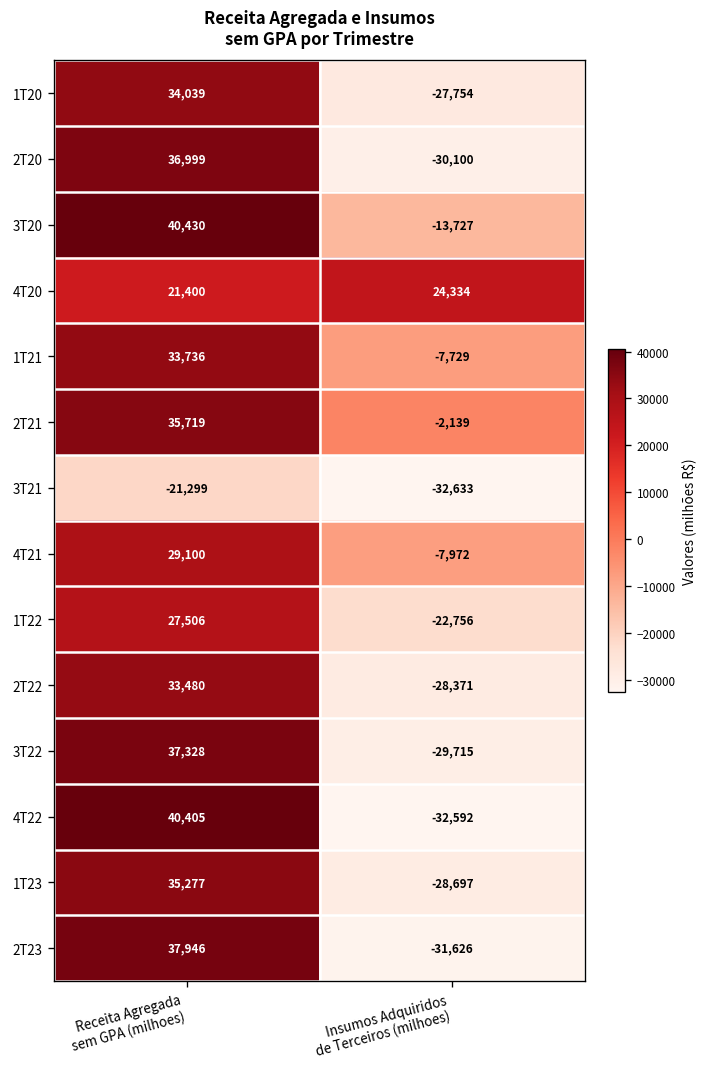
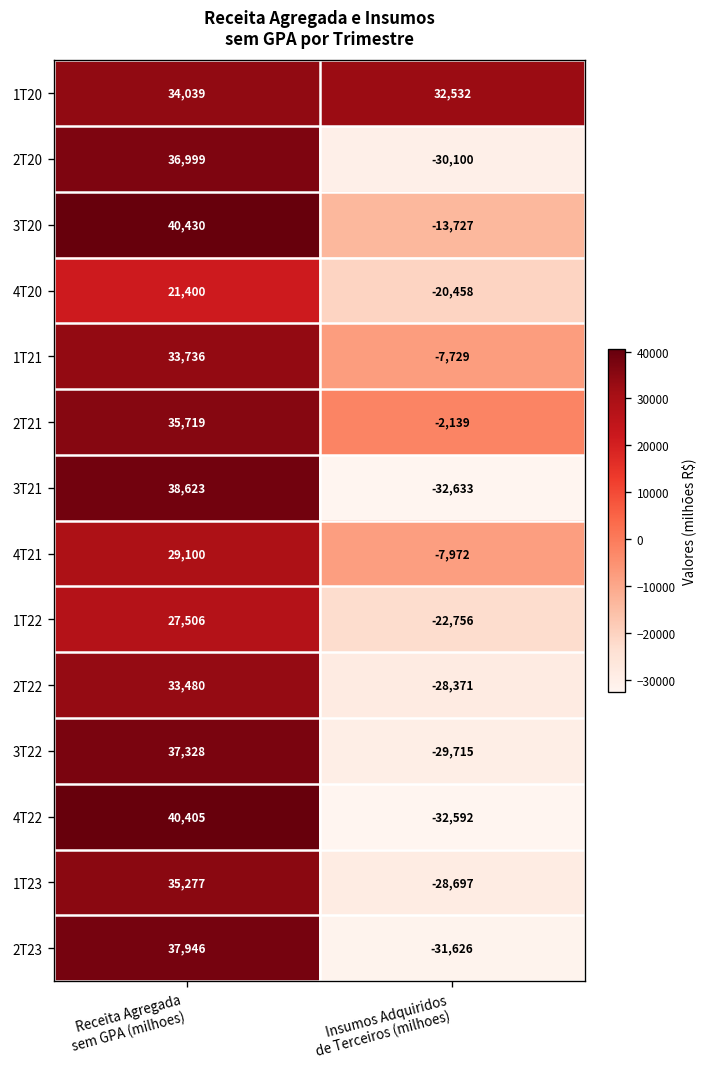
  {
    "1T20": {
      "Receita Agregada sem GPA (milhoes)": "34,039",
-     "Insumos Adquiridos de Terceiros (milhoes)": "-27,754"
+     "Insumos Adquiridos de Terceiros (milhoes)": "32,532"
    },
    "2T20": {
      "Receita Agregada sem GPA (milhoes)": "36,999",
      "Insumos Adquiridos de Terceiros (milhoes)": "-30,100"
    },
    "3T20": {
      "Receita Agregada sem GPA (milhoes)": "40,430",
      "Insumos Adquiridos de Terceiros (milhoes)": "-13,727"
    },
    "4T20": {
      "Receita Agregada sem GPA (milhoes)": "21,400",
-     "Insumos Adquiridos de Terceiros (milhoes)": "24,334"
+     "Insumos Adquiridos de Terceiros (milhoes)": "-20,458"
    },
    "1T21": {
      "Receita Agregada sem GPA (milhoes)": "33,736",
      "Insumos Adquiridos de Terceiros (milhoes)": "-7,729"
    },
    "2T21": {
      "Receita Agregada sem GPA (milhoes)": "35,719",
      "Insumos Adquiridos de Terceiros (milhoes)": "-2,139"
    },
    "3T21": {
-     "Receita Agregada sem GPA (milhoes)": "-21,299",
+     "Receita Agregada sem GPA (milhoes)": "38,623",
      "Insumos Adquiridos de Terceiros (milhoes)": "-32,633"
    },
    "4T21": {
      "Receita Agregada sem GPA (milhoes)": "29,100",
      "Insumos Adquiridos de Terceiros (milhoes)": "-7,972"
    },
    "1T22": {
      "Receita Agregada sem GPA (milhoes)": "27,506",
      "Insumos Adquiridos de Terceiros (milhoes)": "-22,756"
    },
    "2T22": {
      "Receita Agregada sem GPA (milhoes)": "33,480",
      "Insumos Adquiridos de Terceiros (milhoes)": "-28,371"
    },
    "3T22": {
      "Receita Agregada sem GPA (milhoes)": "37,328",
      "Insumos Adquiridos de Terceiros (milhoes)": "-29,715"
    },
    "4T22": {
      "Receita Agregada sem GPA (milhoes)": "40,405",
      "Insumos Adquiridos de Terceiros (milhoes)": "-32,592"
    },
    "1T23": {
      "Receita Agregada sem GPA (milhoes)": "35,277",
      "Insumos Adquiridos de Terceiros (milhoes)": "-28,697"
    },
    "2T23": {
      "Receita Agregada sem GPA (milhoes)": "37,946",
      "Insumos Adquiridos de Terceiros (milhoes)": "-31,626"
    }
  }
